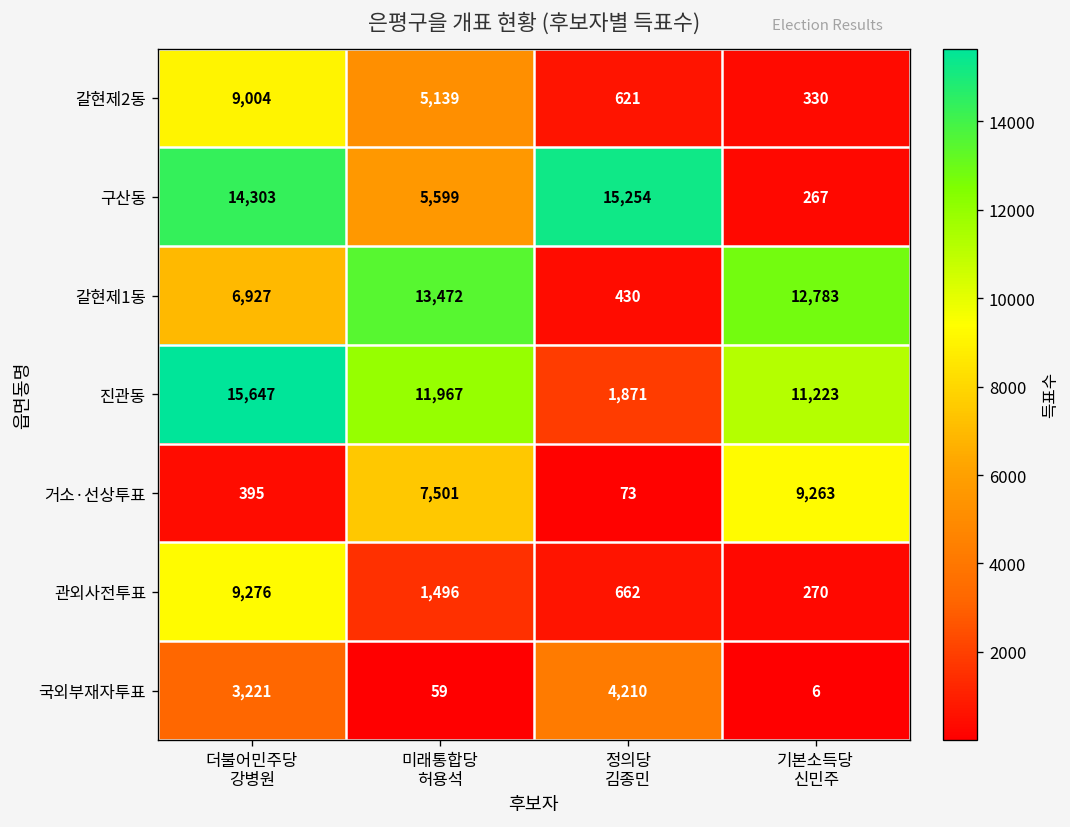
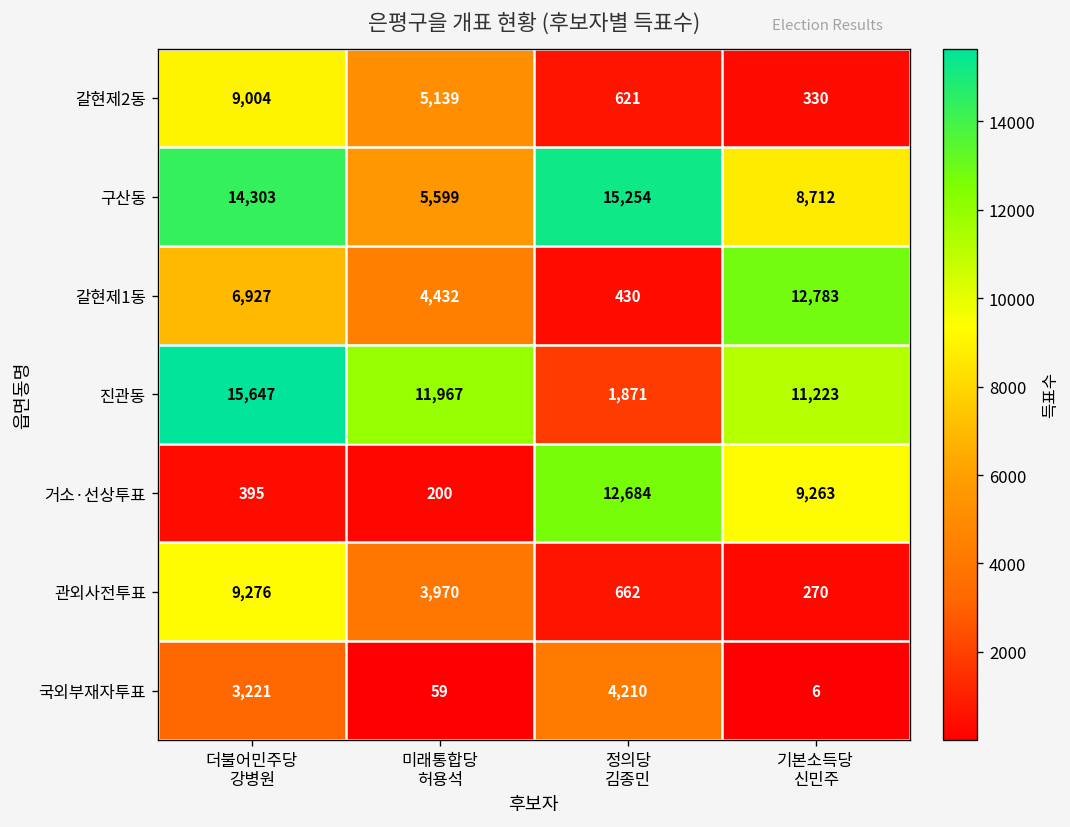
  {
    "갈현제2동": {
      "더불어민주당 강병원": "9,004",
      "미래통합당 허용석": "5,139",
      "정의당 김종민": "621",
      "기본소득당 신민주": "330"
    },
    "구산동": {
      "더불어민주당 강병원": "14,303",
      "미래통합당 허용석": "5,599",
      "정의당 김종민": "15,254",
-     "기본소득당 신민주": "267"
+     "기본소득당 신민주": "8,712"
    },
    "갈현제1동": {
      "더불어민주당 강병원": "6,927",
-     "미래통합당 허용석": "13,472",
+     "미래통합당 허용석": "4,432",
      "정의당 김종민": "430",
      "기본소득당 신민주": "12,783"
    },
    "진관동": {
      "더불어민주당 강병원": "15,647",
      "미래통합당 허용석": "11,967",
      "정의당 김종민": "1,871",
      "기본소득당 신민주": "11,223"
    },
    "거소·선상투표": {
      "더불어민주당 강병원": "395",
-     "미래통합당 허용석": "7,501",
-     "정의당 김종민": "73",
+     "미래통합당 허용석": "200",
+     "정의당 김종민": "12,684",
      "기본소득당 신민주": "9,263"
    },
    "관외사전투표": {
      "더불어민주당 강병원": "9,276",
-     "미래통합당 허용석": "1,496",
+     "미래통합당 허용석": "3,970",
      "정의당 김종민": "662",
      "기본소득당 신민주": "270"
    },
    "국외부재자투표": {
      "더불어민주당 강병원": "3,221",
      "미래통합당 허용석": "59",
      "정의당 김종민": "4,210",
      "기본소득당 신민주": "6"
    }
  }
